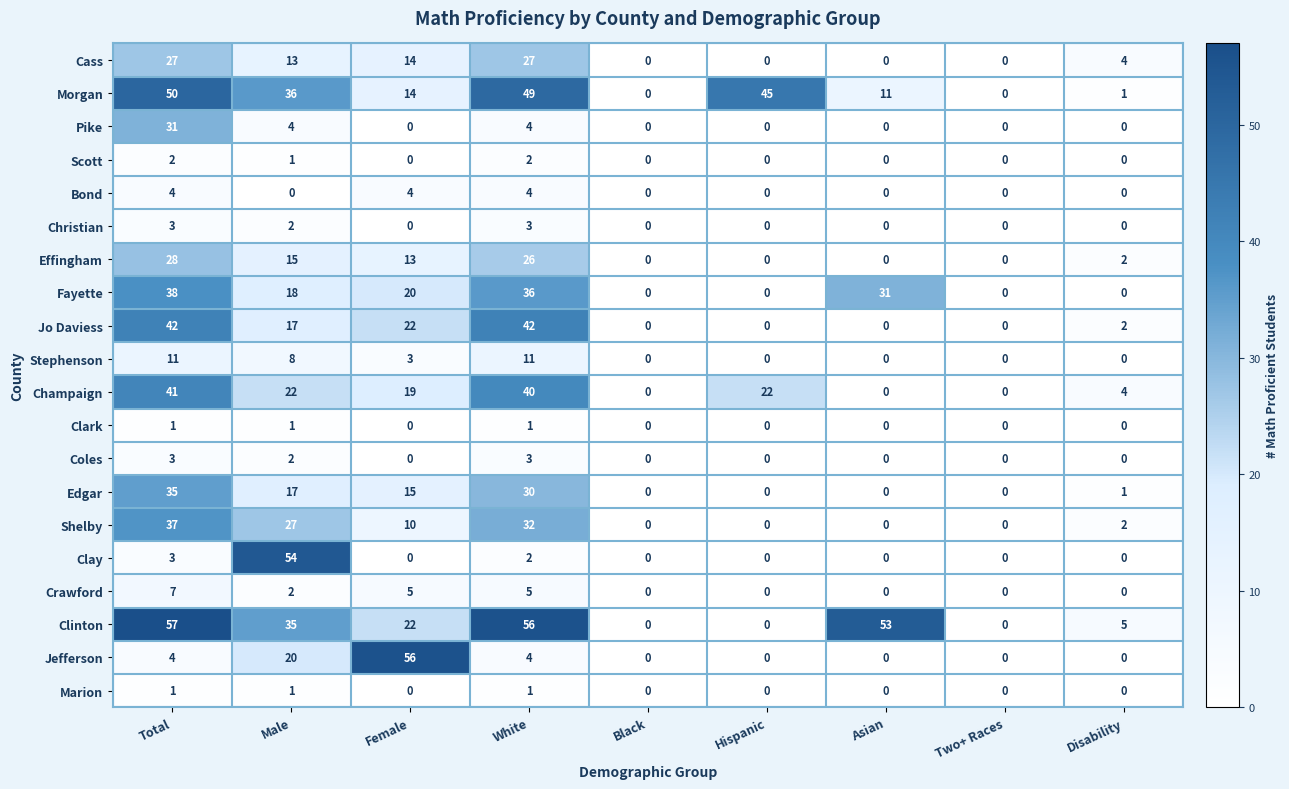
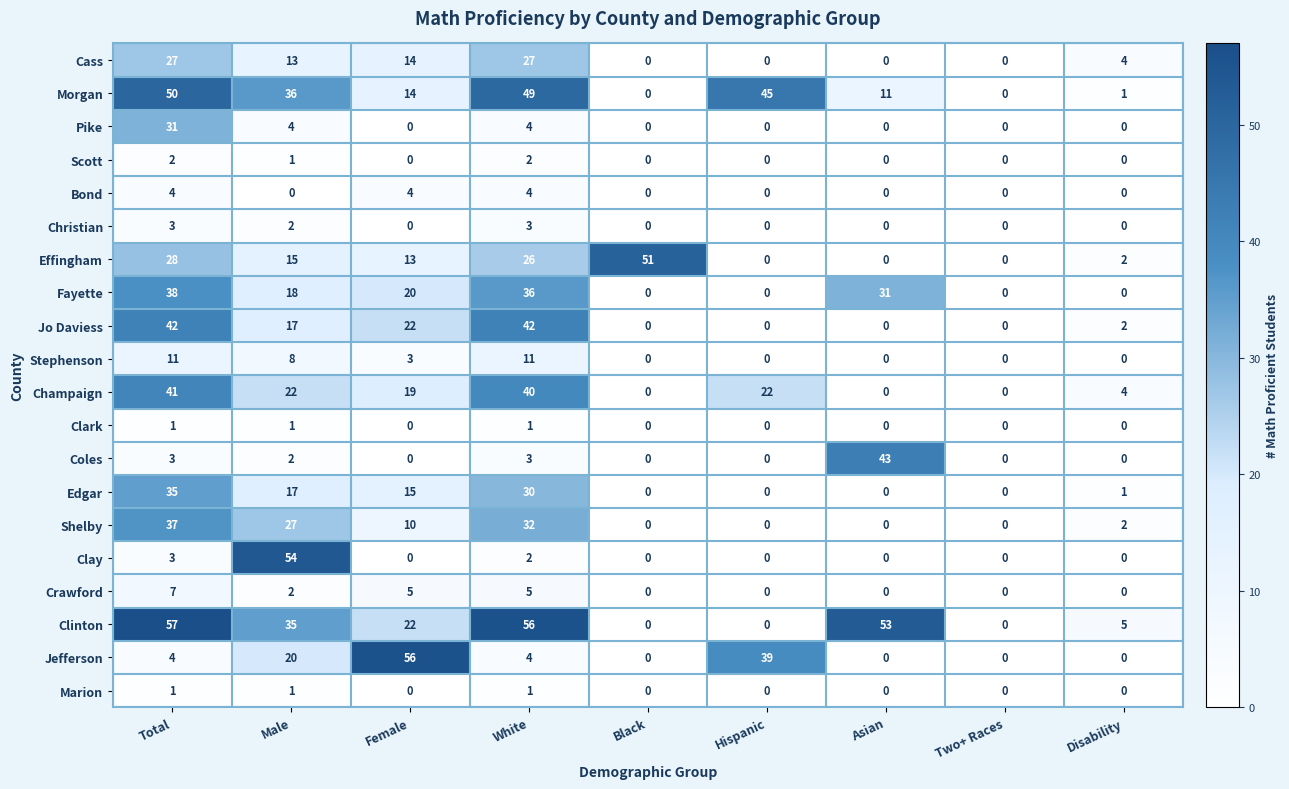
  {
    "Cass": {
      "Total": 27,
      "Male": 13,
      "Female": 14,
      "White": 27,
      "Black": 0,
      "Hispanic": 0,
      "Asian": 0,
      "Two+ Races": 0,
      "Disability": 4
    },
    "Morgan": {
      "Total": 50,
      "Male": 36,
      "Female": 14,
      "White": 49,
      "Black": 0,
      "Hispanic": 45,
      "Asian": 11,
      "Two+ Races": 0,
      "Disability": 1
    },
    "Pike": {
      "Total": 31,
      "Male": 4,
      "Female": 0,
      "White": 4,
      "Black": 0,
      "Hispanic": 0,
      "Asian": 0,
      "Two+ Races": 0,
      "Disability": 0
    },
    "Scott": {
      "Total": 2,
      "Male": 1,
      "Female": 0,
      "White": 2,
      "Black": 0,
      "Hispanic": 0,
      "Asian": 0,
      "Two+ Races": 0,
      "Disability": 0
    },
    "Bond": {
      "Total": 4,
      "Male": 0,
      "Female": 4,
      "White": 4,
      "Black": 0,
      "Hispanic": 0,
      "Asian": 0,
      "Two+ Races": 0,
      "Disability": 0
    },
    "Christian": {
      "Total": 3,
      "Male": 2,
      "Female": 0,
      "White": 3,
      "Black": 0,
      "Hispanic": 0,
      "Asian": 0,
      "Two+ Races": 0,
      "Disability": 0
    },
    "Effingham": {
      "Total": 28,
      "Male": 15,
      "Female": 13,
      "White": 26,
-     "Black": 0,
+     "Black": 51,
      "Hispanic": 0,
      "Asian": 0,
      "Two+ Races": 0,
      "Disability": 2
    },
    "Fayette": {
      "Total": 38,
      "Male": 18,
      "Female": 20,
      "White": 36,
      "Black": 0,
      "Hispanic": 0,
      "Asian": 31,
      "Two+ Races": 0,
      "Disability": 0
    },
    "Jo Daviess": {
      "Total": 42,
      "Male": 17,
      "Female": 22,
      "White": 42,
      "Black": 0,
      "Hispanic": 0,
      "Asian": 0,
      "Two+ Races": 0,
      "Disability": 2
    },
    "Stephenson": {
      "Total": 11,
      "Male": 8,
      "Female": 3,
      "White": 11,
      "Black": 0,
      "Hispanic": 0,
      "Asian": 0,
      "Two+ Races": 0,
      "Disability": 0
    },
    "Champaign": {
      "Total": 41,
      "Male": 22,
      "Female": 19,
      "White": 40,
      "Black": 0,
      "Hispanic": 22,
      "Asian": 0,
      "Two+ Races": 0,
      "Disability": 4
    },
    "Clark": {
      "Total": 1,
      "Male": 1,
      "Female": 0,
      "White": 1,
      "Black": 0,
      "Hispanic": 0,
      "Asian": 0,
      "Two+ Races": 0,
      "Disability": 0
    },
    "Coles": {
      "Total": 3,
      "Male": 2,
      "Female": 0,
      "White": 3,
      "Black": 0,
      "Hispanic": 0,
-     "Asian": 0,
+     "Asian": 43,
      "Two+ Races": 0,
      "Disability": 0
    },
    "Edgar": {
      "Total": 35,
      "Male": 17,
      "Female": 15,
      "White": 30,
      "Black": 0,
      "Hispanic": 0,
      "Asian": 0,
      "Two+ Races": 0,
      "Disability": 1
    },
    "Shelby": {
      "Total": 37,
      "Male": 27,
      "Female": 10,
      "White": 32,
      "Black": 0,
      "Hispanic": 0,
      "Asian": 0,
      "Two+ Races": 0,
      "Disability": 2
    },
    "Clay": {
      "Total": 3,
      "Male": 54,
      "Female": 0,
      "White": 2,
      "Black": 0,
      "Hispanic": 0,
      "Asian": 0,
      "Two+ Races": 0,
      "Disability": 0
    },
    "Crawford": {
      "Total": 7,
      "Male": 2,
      "Female": 5,
      "White": 5,
      "Black": 0,
      "Hispanic": 0,
      "Asian": 0,
      "Two+ Races": 0,
      "Disability": 0
    },
    "Clinton": {
      "Total": 57,
      "Male": 35,
      "Female": 22,
      "White": 56,
      "Black": 0,
      "Hispanic": 0,
      "Asian": 53,
      "Two+ Races": 0,
      "Disability": 5
    },
    "Jefferson": {
      "Total": 4,
      "Male": 20,
      "Female": 56,
      "White": 4,
      "Black": 0,
-     "Hispanic": 0,
+     "Hispanic": 39,
      "Asian": 0,
      "Two+ Races": 0,
      "Disability": 0
    },
    "Marion": {
      "Total": 1,
      "Male": 1,
      "Female": 0,
      "White": 1,
      "Black": 0,
      "Hispanic": 0,
      "Asian": 0,
      "Two+ Races": 0,
      "Disability": 0
    }
  }
